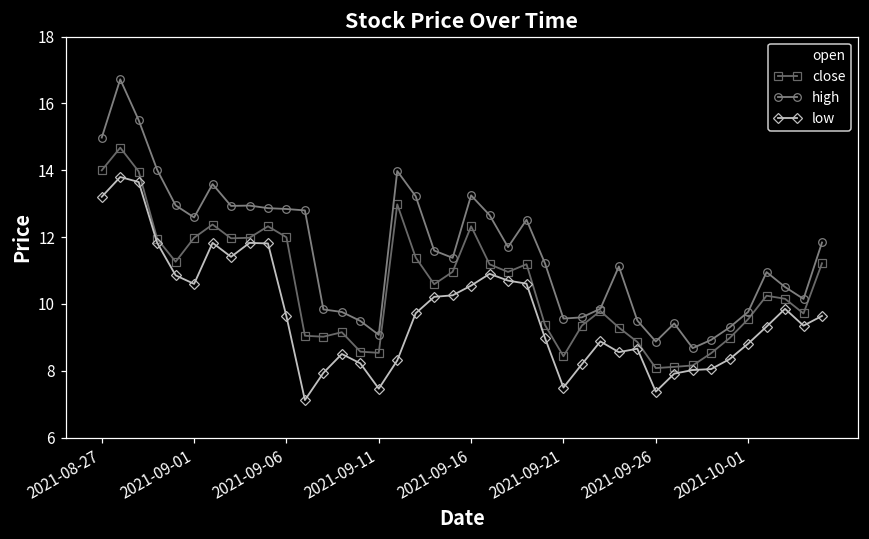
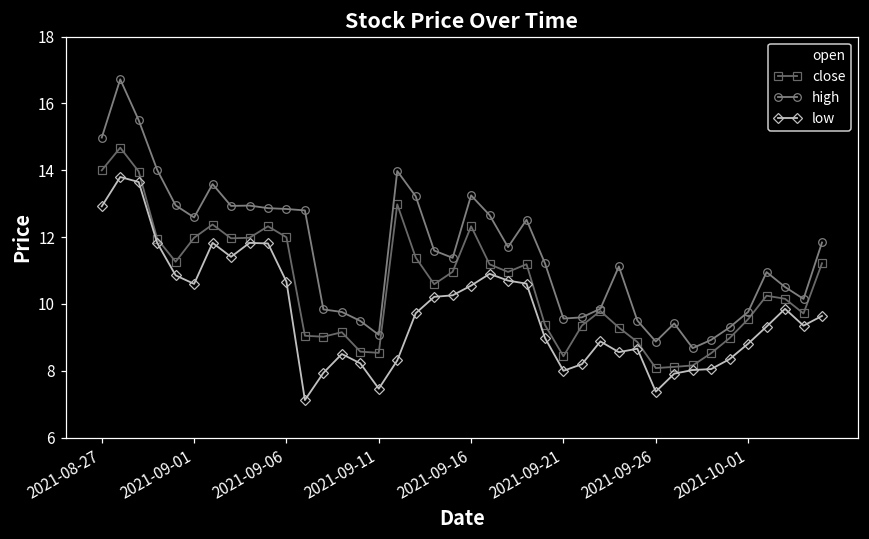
  {
    "open": {
      "2021-08-27": 13.4,
      "2021-09-01": 11.3,
      "2021-09-06": 12.3,
      "2021-09-16": 11.0,
      "2021-09-21": 8.8,
      "2021-10-01": 9.0
    },
    "low": {
-     "2021-08-27": 13.2,
+     "2021-08-27": 12.9,
      "2021-09-01": 10.6,
-     "2021-09-06": 9.6,
+     "2021-09-06": 10.7,
      "2021-09-11": 7.5,
      "2021-09-16": 10.6,
-     "2021-09-21": 7.5,
+     "2021-09-21": 8.0,
      "2021-09-26": 7.4,
      "2021-10-01": 8.8
    }
  }
